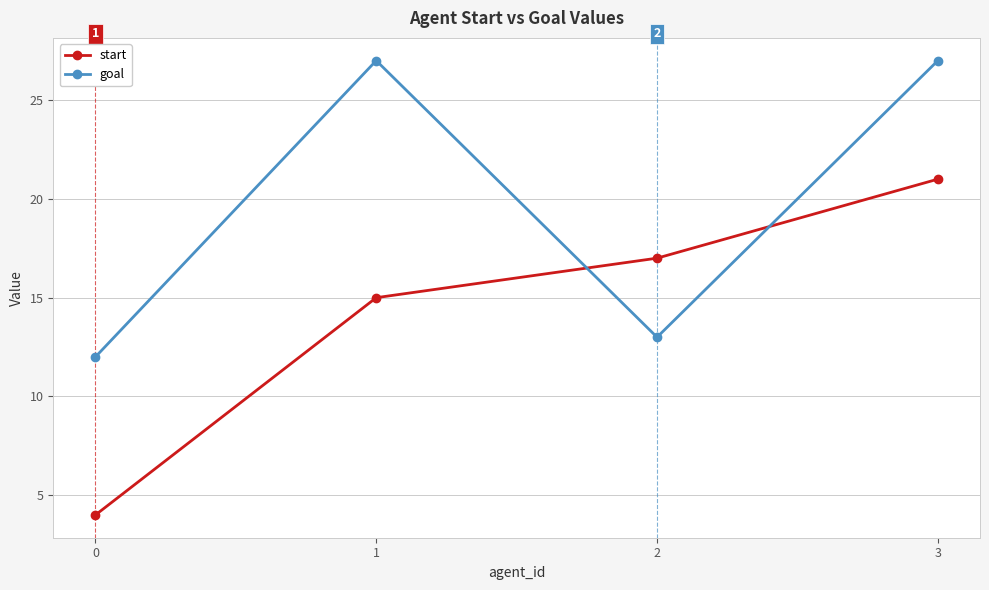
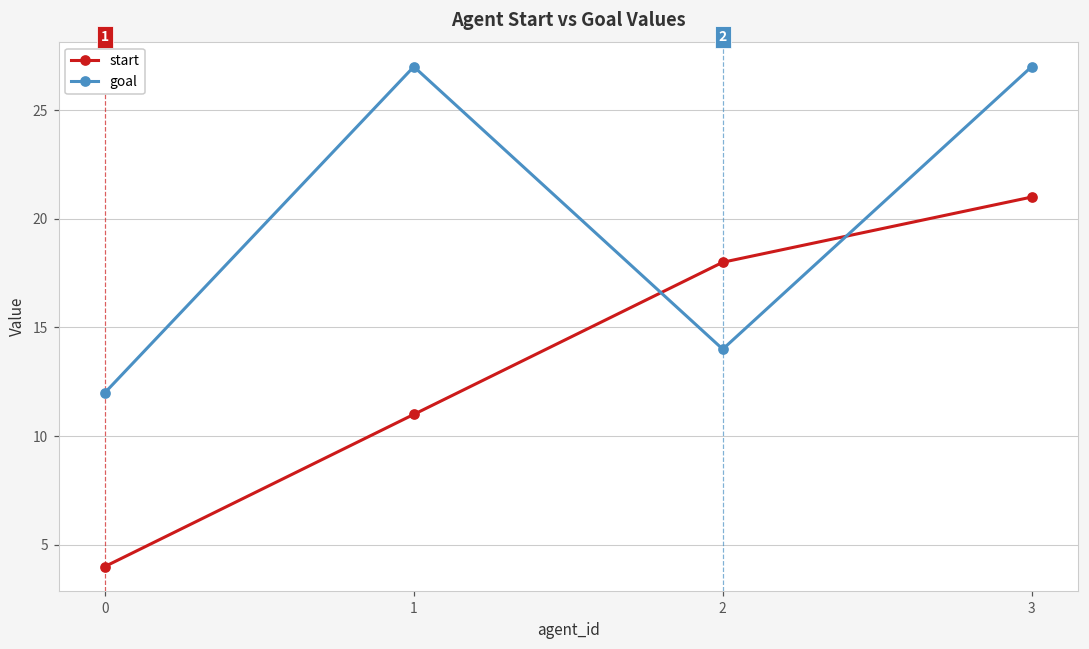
  {
    "start": {
      "0": 4,
-     "1": 15,
-     "2": 17,
+     "1": 11,
+     "2": 18,
      "3": 21
    },
    "goal": {
      "0": 12,
      "1": 27,
-     "2": 13,
+     "2": 14,
      "3": 27
    }
  }
